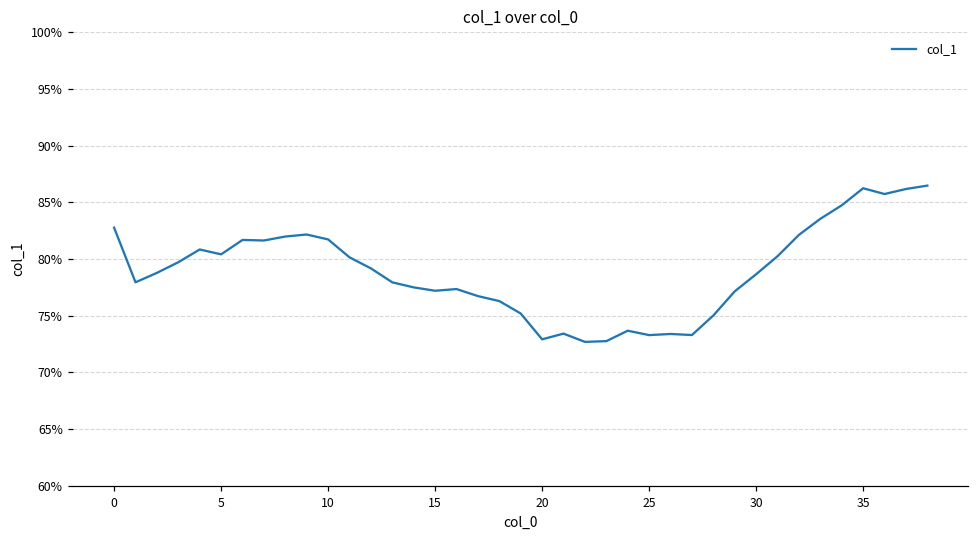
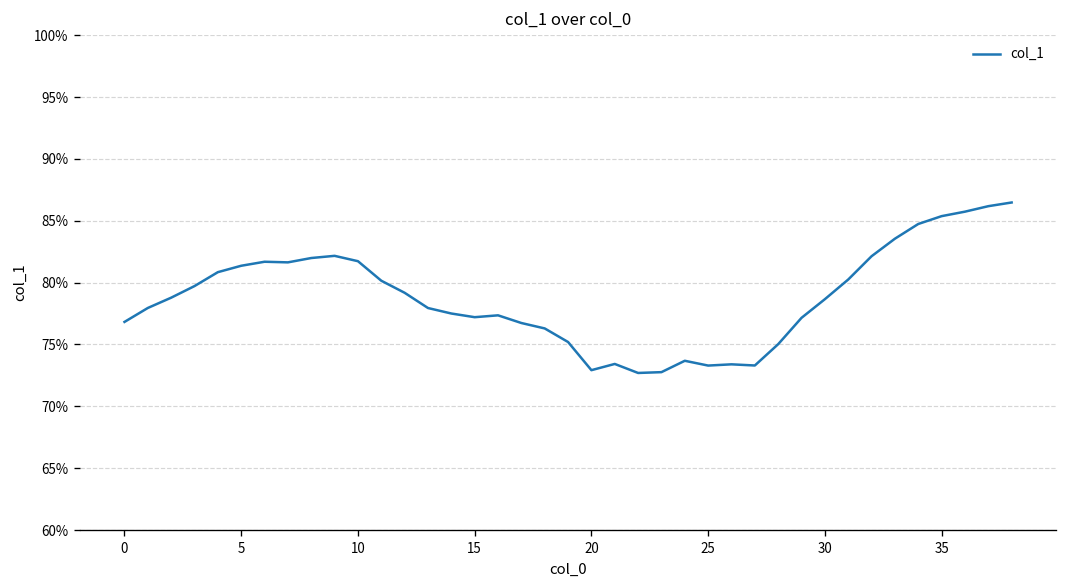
  {
-   "0": "82.8%",
-   "5": "80.4%",
+   "0": "76.8%",
+   "5": "81.4%",
    "10": "81.7%",
    "15": "77.2%",
    "20": "72.9%",
    "25": "73.3%",
    "30": "78.7%",
-   "35": "86.2%"
+   "35": "85.4%"
  }
